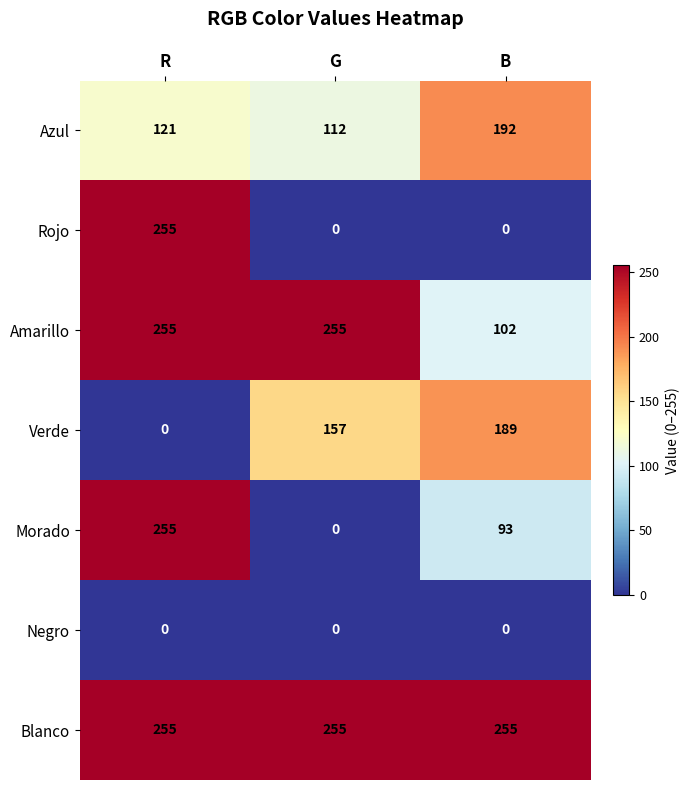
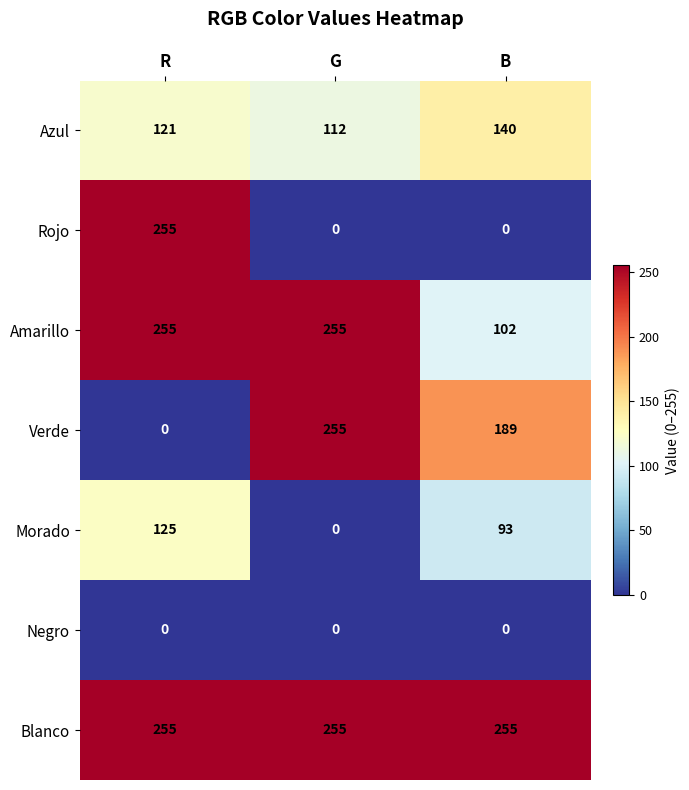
  {
    "Azul": {
      "R": 121,
      "G": 112,
-     "B": 192
+     "B": 140
    },
    "Rojo": {
      "R": 255,
      "G": 0,
      "B": 0
    },
    "Amarillo": {
      "R": 255,
      "G": 255,
      "B": 102
    },
    "Verde": {
      "R": 0,
-     "G": 157,
+     "G": 255,
      "B": 189
    },
    "Morado": {
-     "R": 255,
+     "R": 125,
      "G": 0,
      "B": 93
    },
    "Negro": {
      "R": 0,
      "G": 0,
      "B": 0
    },
    "Blanco": {
      "R": 255,
      "G": 255,
      "B": 255
    }
  }
